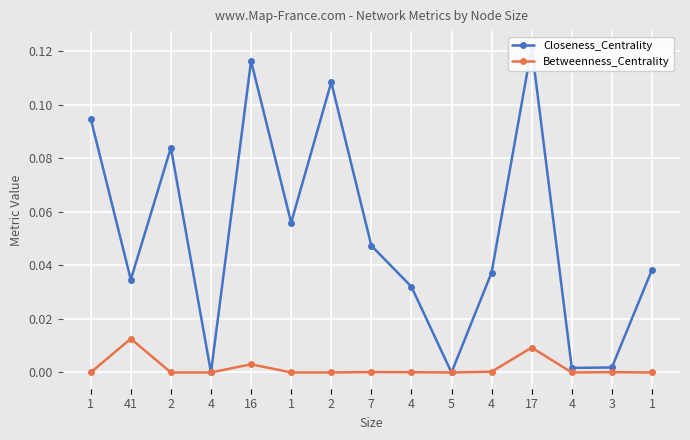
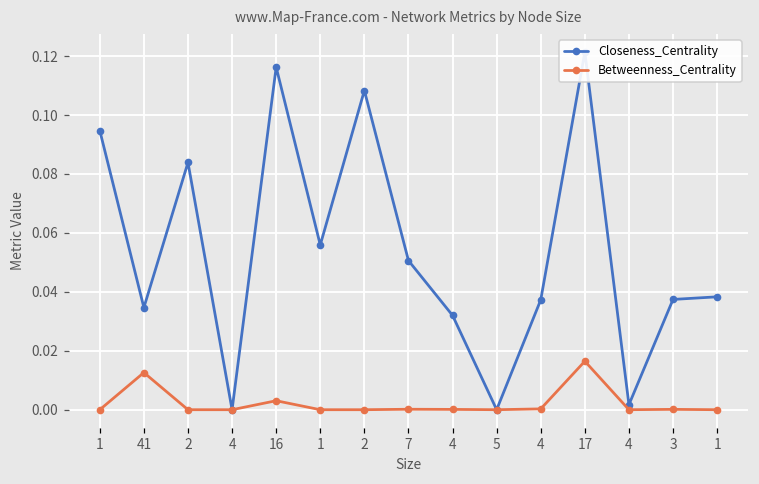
  {
    "Closeness_Centrality": {
      "41": 0.035,
      "16": 0.116,
-     "7": 0.047,
-     "3": 0.002
+     "7": 0.051,
+     "3": 0.037
    },
    "Betweenness_Centrality": {
      "41": 0.013,
      "16": 0.003,
      "7": 0.000,
-     "17": 0.009,
+     "17": 0.016,
      "3": 0.000
    }
  }
